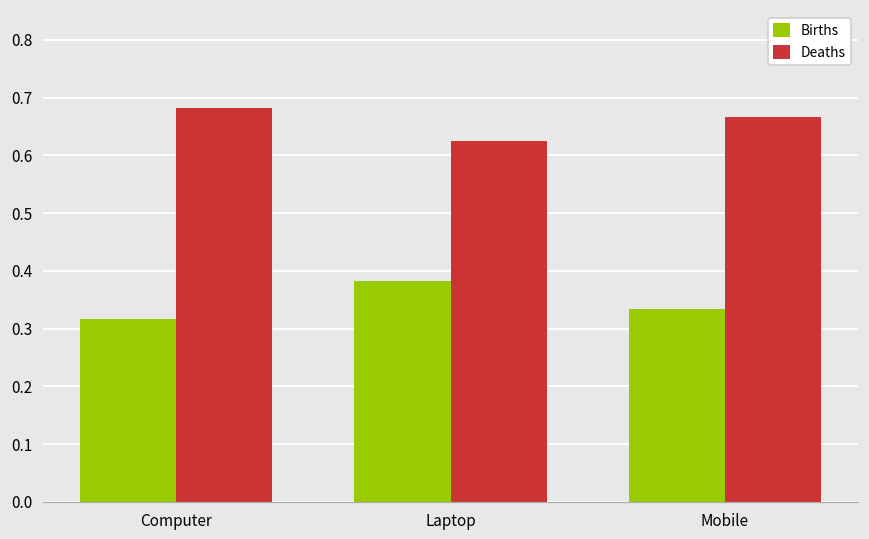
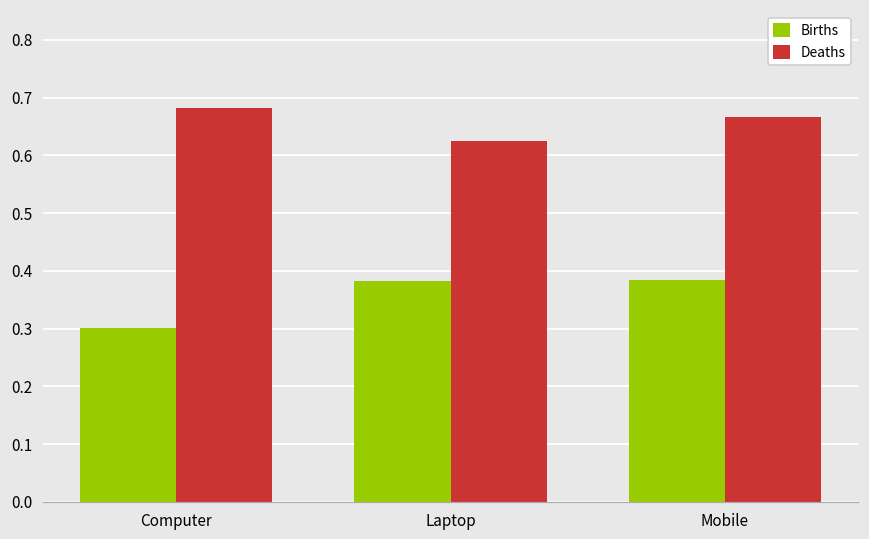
  {
    "Births": {
-     "Computer": 0.32,
+     "Computer": 0.30,
      "Laptop": 0.38,
-     "Mobile": 0.33
+     "Mobile": 0.38
    },
    "Deaths": {
      "Computer": 0.68,
      "Laptop": 0.63,
      "Mobile": 0.67
    }
  }
